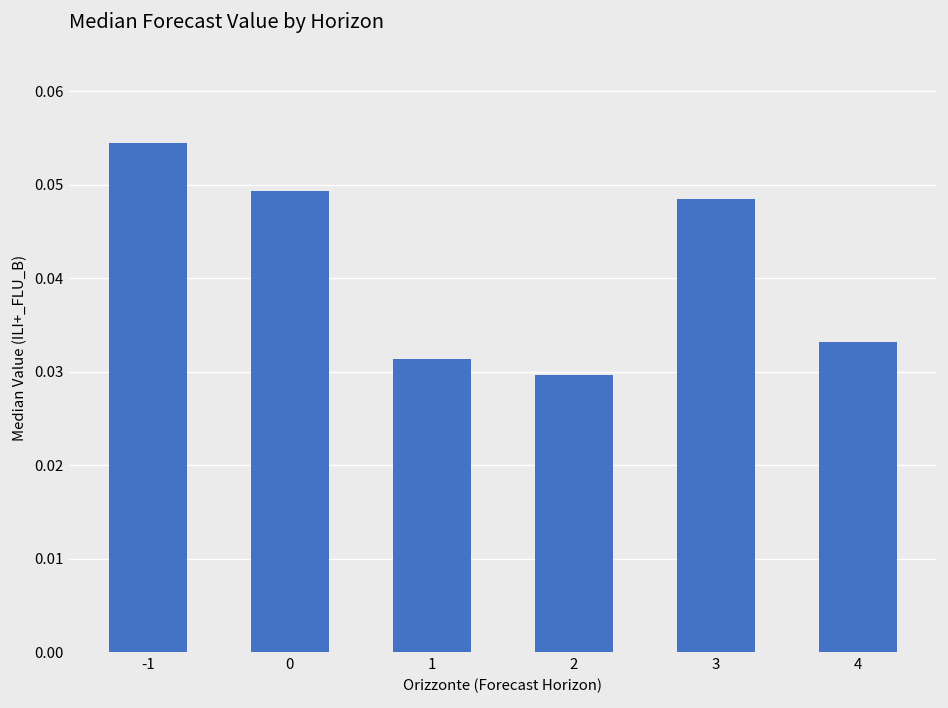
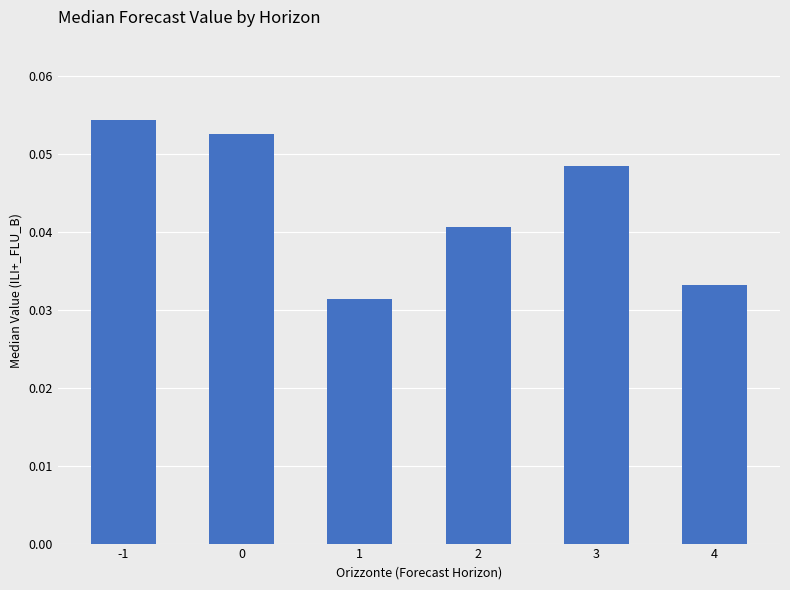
  {
    "-1": 0.054,
-   "0": 0.049,
+   "0": 0.053,
    "1": 0.031,
-   "2": 0.030,
+   "2": 0.041,
    "3": 0.049,
    "4": 0.033
  }
